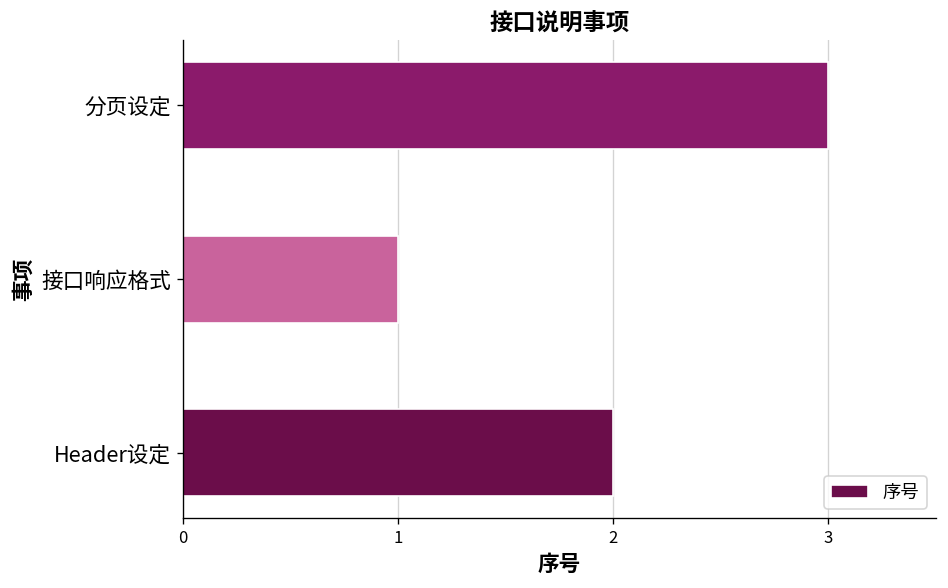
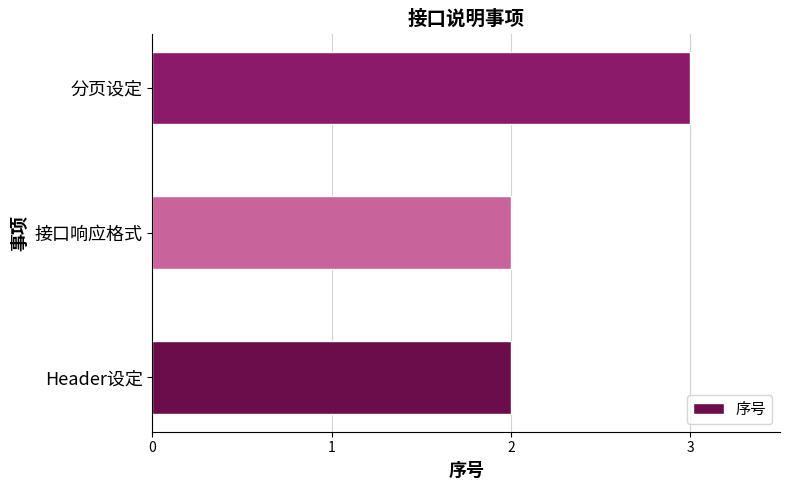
  {
    "分页设定": 3,
-   "接口响应格式": 1,
+   "接口响应格式": 2,
    "Header设定": 2
  }
